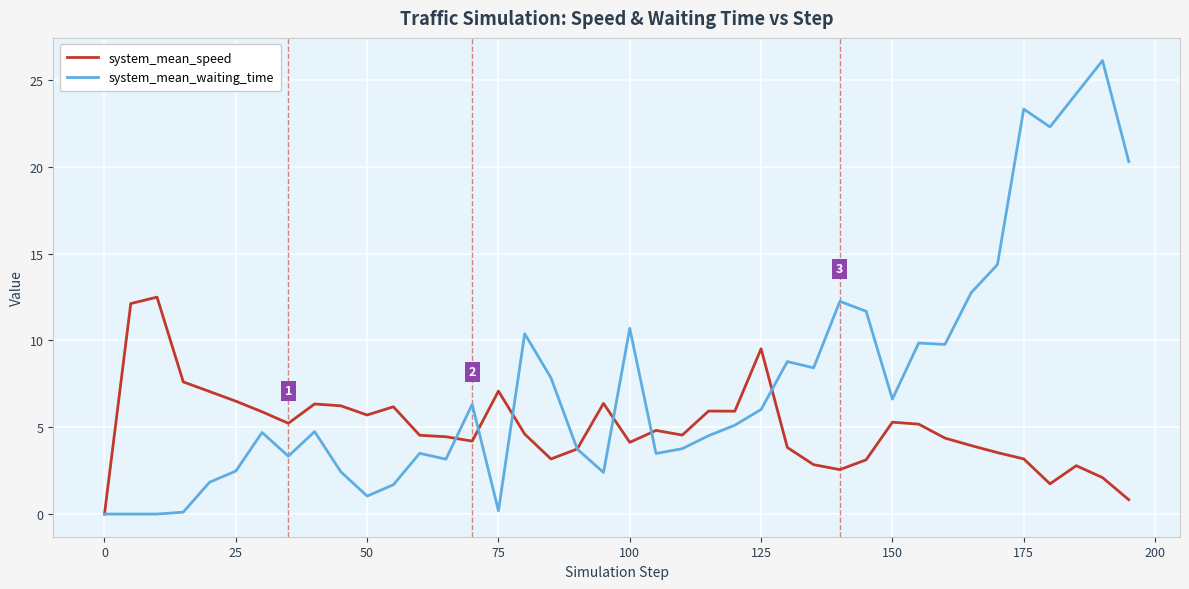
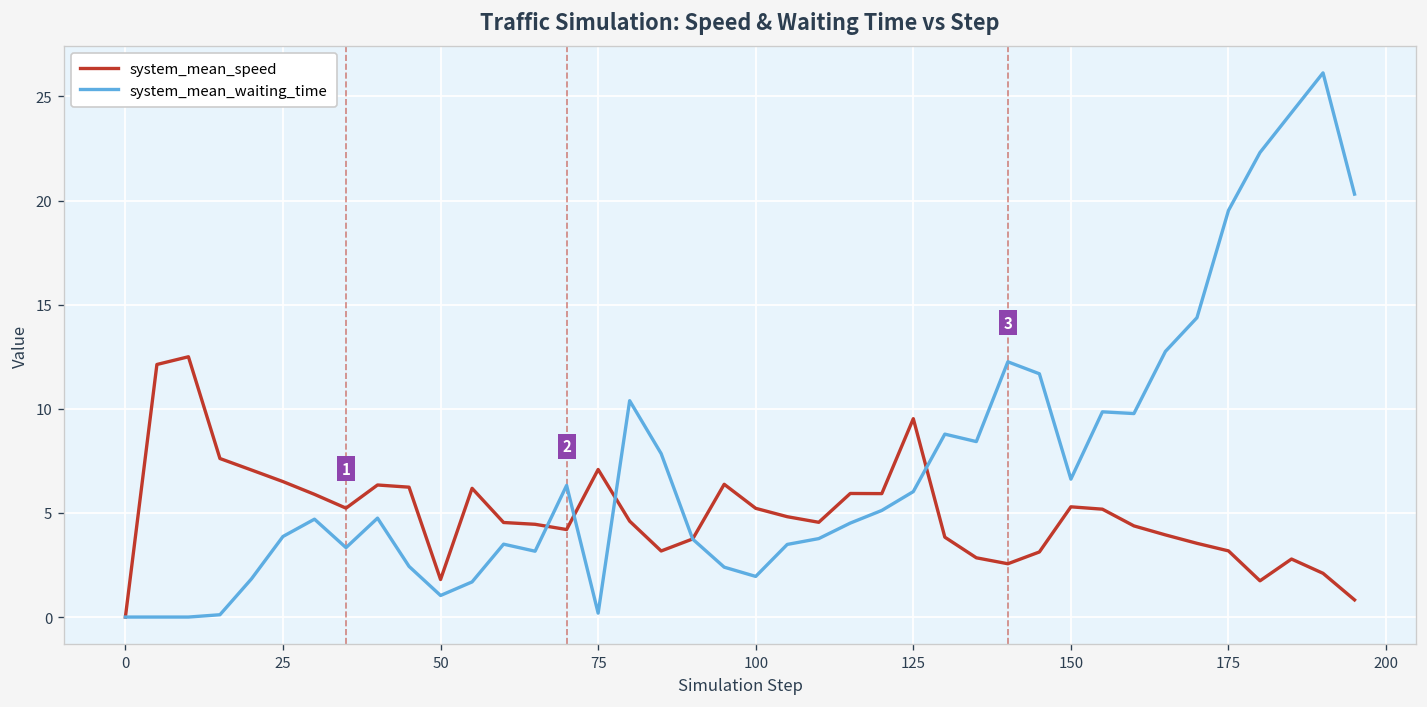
  {
    "system_mean_speed": {
      "25": 6.5,
-     "50": 5.7,
+     "50": 1.8,
      "75": 7.1,
-     "100": 4.1,
+     "100": 5.2,
      "125": 9.5,
      "150": 5.3,
      "175": 3.2
    },
    "system_mean_waiting_time": {
-     "25": 2.5,
+     "25": 3.9,
      "50": 1.0,
      "75": 0.2,
-     "100": 10.7,
+     "100": 2.0,
      "125": 6.0,
      "150": 6.6,
-     "175": 23.3
+     "175": 19.5
    }
  }
